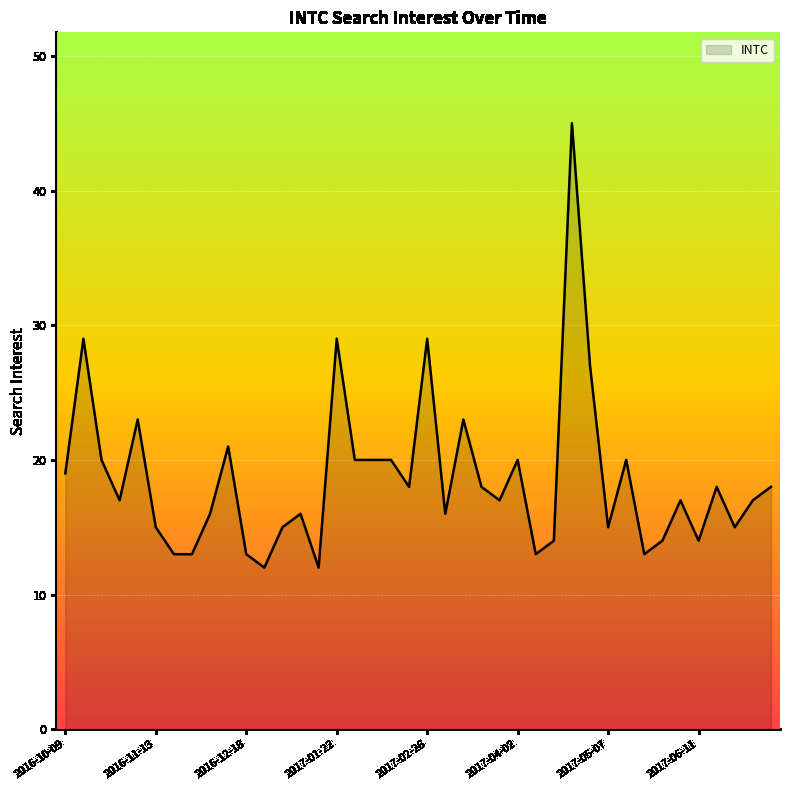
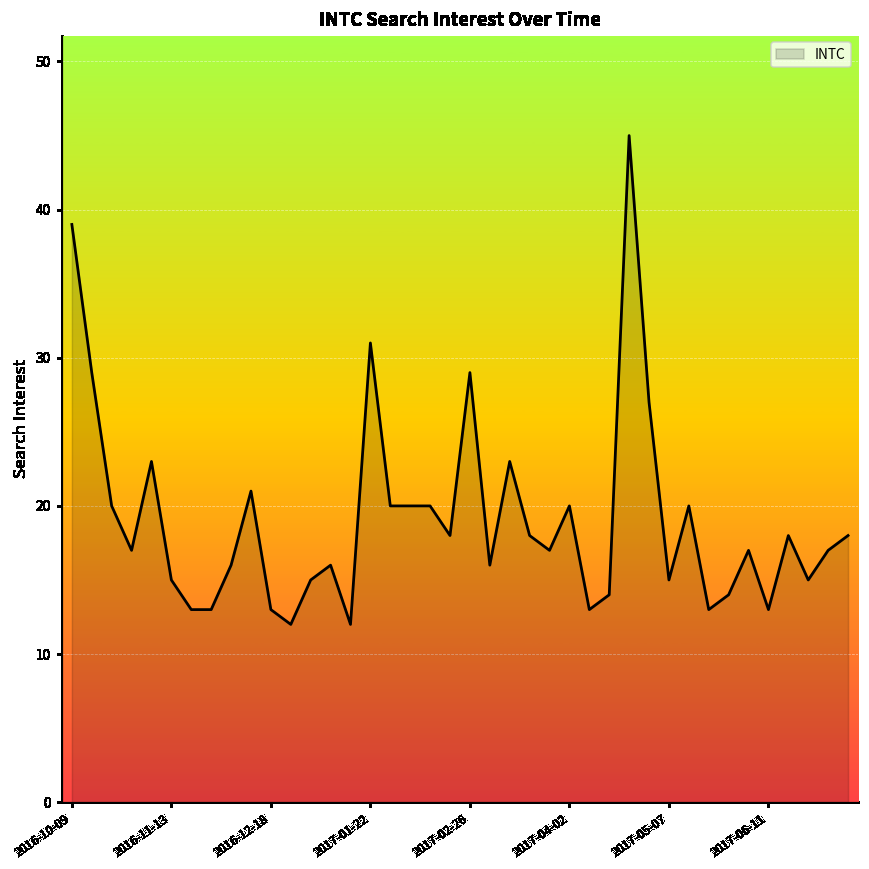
  {
-   "2016-10-09": 19,
+   "2016-10-09": 39,
    "2016-11-13": 15,
    "2016-12-18": 13,
-   "2017-01-22": 29,
+   "2017-01-22": 31,
    "2017-02-26": 29,
    "2017-04-02": 20,
    "2017-05-07": 15,
-   "2017-06-11": 14
+   "2017-06-11": 13
  }
